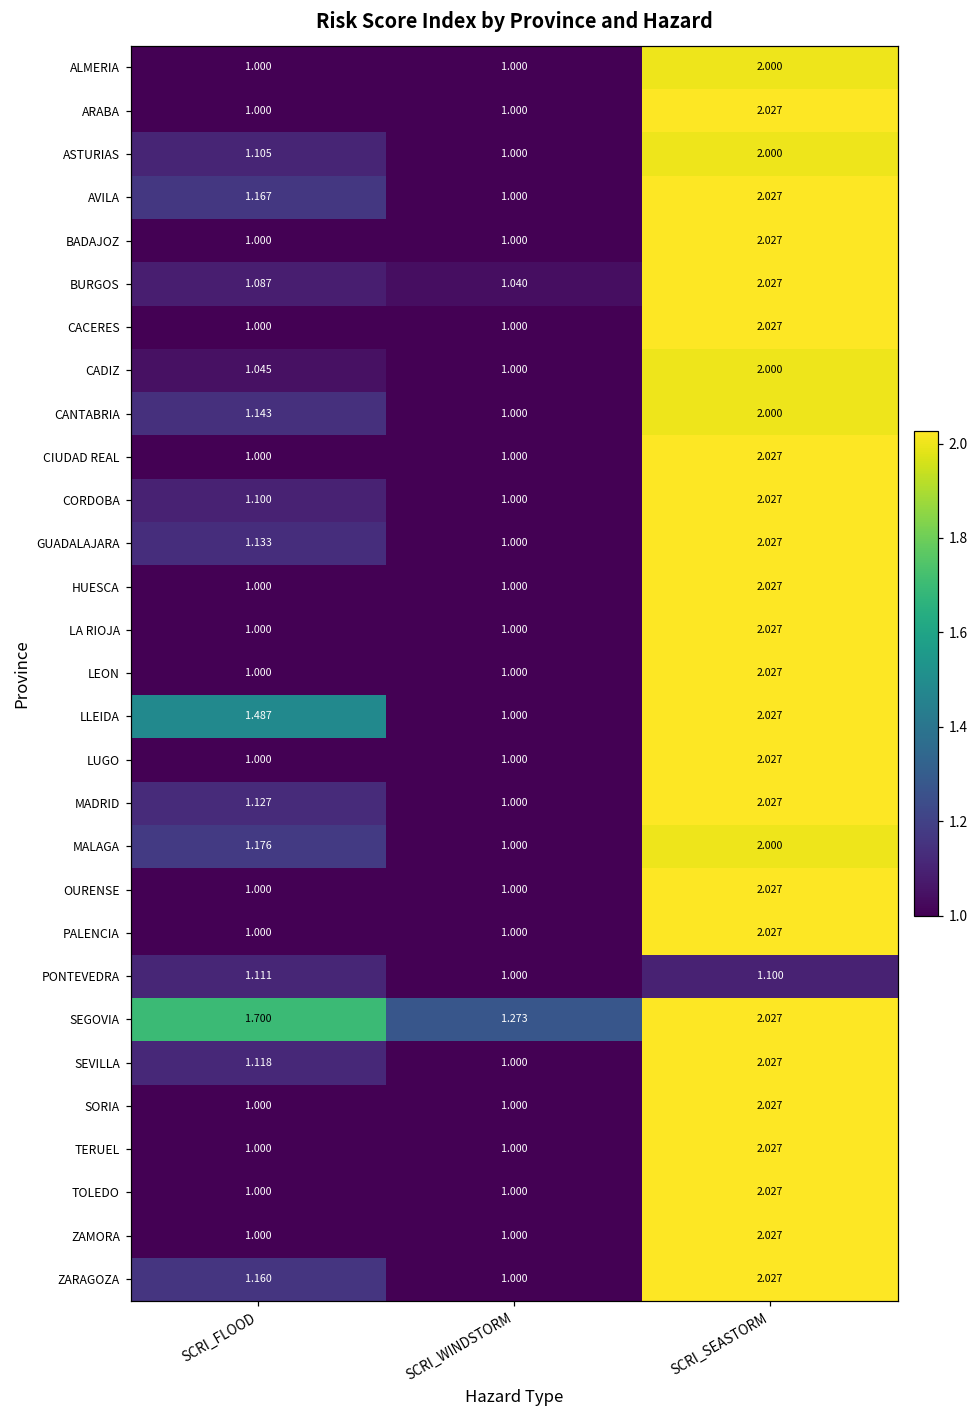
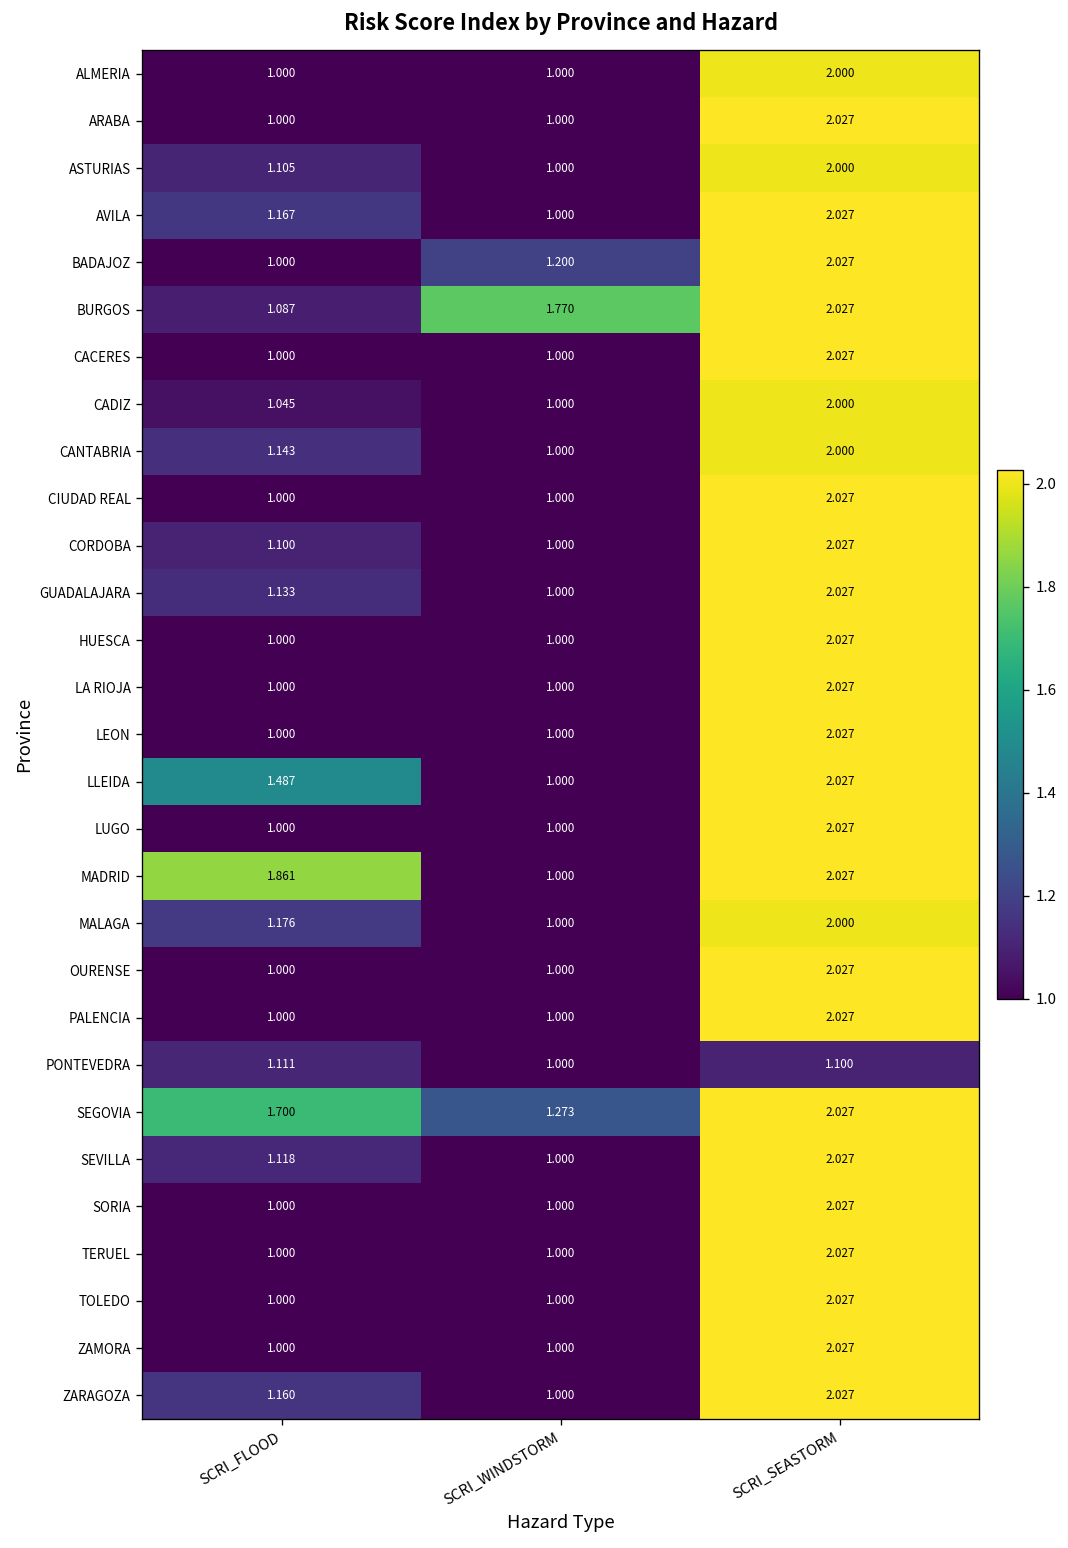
  {
    "ALMERIA": {
      "SCRI_FLOOD": 1.000,
      "SCRI_WINDSTORM": 1.000,
      "SCRI_SEASTORM": 2.000
    },
    "ARABA": {
      "SCRI_FLOOD": 1.000,
      "SCRI_WINDSTORM": 1.000,
      "SCRI_SEASTORM": 2.027
    },
    "ASTURIAS": {
      "SCRI_FLOOD": 1.105,
      "SCRI_WINDSTORM": 1.000,
      "SCRI_SEASTORM": 2.000
    },
    "AVILA": {
      "SCRI_FLOOD": 1.167,
      "SCRI_WINDSTORM": 1.000,
      "SCRI_SEASTORM": 2.027
    },
    "BADAJOZ": {
      "SCRI_FLOOD": 1.000,
-     "SCRI_WINDSTORM": 1.000,
+     "SCRI_WINDSTORM": 1.200,
      "SCRI_SEASTORM": 2.027
    },
    "BURGOS": {
      "SCRI_FLOOD": 1.087,
-     "SCRI_WINDSTORM": 1.040,
+     "SCRI_WINDSTORM": 1.770,
      "SCRI_SEASTORM": 2.027
    },
    "CACERES": {
      "SCRI_FLOOD": 1.000,
      "SCRI_WINDSTORM": 1.000,
      "SCRI_SEASTORM": 2.027
    },
    "CADIZ": {
      "SCRI_FLOOD": 1.045,
      "SCRI_WINDSTORM": 1.000,
      "SCRI_SEASTORM": 2.000
    },
    "CANTABRIA": {
      "SCRI_FLOOD": 1.143,
      "SCRI_WINDSTORM": 1.000,
      "SCRI_SEASTORM": 2.000
    },
    "CIUDAD REAL": {
      "SCRI_FLOOD": 1.000,
      "SCRI_WINDSTORM": 1.000,
      "SCRI_SEASTORM": 2.027
    },
    "CORDOBA": {
      "SCRI_FLOOD": 1.100,
      "SCRI_WINDSTORM": 1.000,
      "SCRI_SEASTORM": 2.027
    },
    "GUADALAJARA": {
      "SCRI_FLOOD": 1.133,
      "SCRI_WINDSTORM": 1.000,
      "SCRI_SEASTORM": 2.027
    },
    "HUESCA": {
      "SCRI_FLOOD": 1.000,
      "SCRI_WINDSTORM": 1.000,
      "SCRI_SEASTORM": 2.027
    },
    "LA RIOJA": {
      "SCRI_FLOOD": 1.000,
      "SCRI_WINDSTORM": 1.000,
      "SCRI_SEASTORM": 2.027
    },
    "LEON": {
      "SCRI_FLOOD": 1.000,
      "SCRI_WINDSTORM": 1.000,
      "SCRI_SEASTORM": 2.027
    },
    "LLEIDA": {
      "SCRI_FLOOD": 1.487,
      "SCRI_WINDSTORM": 1.000,
      "SCRI_SEASTORM": 2.027
    },
    "LUGO": {
      "SCRI_FLOOD": 1.000,
      "SCRI_WINDSTORM": 1.000,
      "SCRI_SEASTORM": 2.027
    },
    "MADRID": {
-     "SCRI_FLOOD": 1.127,
+     "SCRI_FLOOD": 1.861,
      "SCRI_WINDSTORM": 1.000,
      "SCRI_SEASTORM": 2.027
    },
    "MALAGA": {
      "SCRI_FLOOD": 1.176,
      "SCRI_WINDSTORM": 1.000,
      "SCRI_SEASTORM": 2.000
    },
    "OURENSE": {
      "SCRI_FLOOD": 1.000,
      "SCRI_WINDSTORM": 1.000,
      "SCRI_SEASTORM": 2.027
    },
    "PALENCIA": {
      "SCRI_FLOOD": 1.000,
      "SCRI_WINDSTORM": 1.000,
      "SCRI_SEASTORM": 2.027
    },
    "PONTEVEDRA": {
      "SCRI_FLOOD": 1.111,
      "SCRI_WINDSTORM": 1.000,
      "SCRI_SEASTORM": 1.100
    },
    "SEGOVIA": {
      "SCRI_FLOOD": 1.700,
      "SCRI_WINDSTORM": 1.273,
      "SCRI_SEASTORM": 2.027
    },
    "SEVILLA": {
      "SCRI_FLOOD": 1.118,
      "SCRI_WINDSTORM": 1.000,
      "SCRI_SEASTORM": 2.027
    },
    "SORIA": {
      "SCRI_FLOOD": 1.000,
      "SCRI_WINDSTORM": 1.000,
      "SCRI_SEASTORM": 2.027
    },
    "TERUEL": {
      "SCRI_FLOOD": 1.000,
      "SCRI_WINDSTORM": 1.000,
      "SCRI_SEASTORM": 2.027
    },
    "TOLEDO": {
      "SCRI_FLOOD": 1.000,
      "SCRI_WINDSTORM": 1.000,
      "SCRI_SEASTORM": 2.027
    },
    "ZAMORA": {
      "SCRI_FLOOD": 1.000,
      "SCRI_WINDSTORM": 1.000,
      "SCRI_SEASTORM": 2.027
    },
    "ZARAGOZA": {
      "SCRI_FLOOD": 1.160,
      "SCRI_WINDSTORM": 1.000,
      "SCRI_SEASTORM": 2.027
    }
  }
